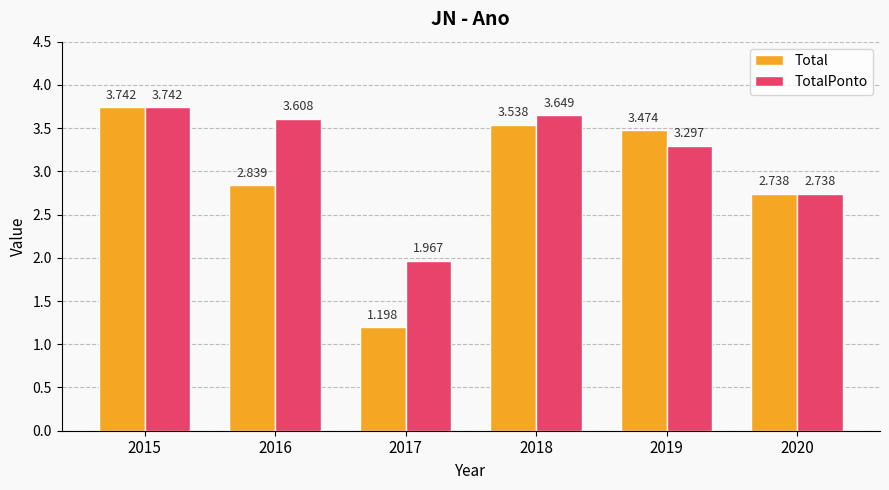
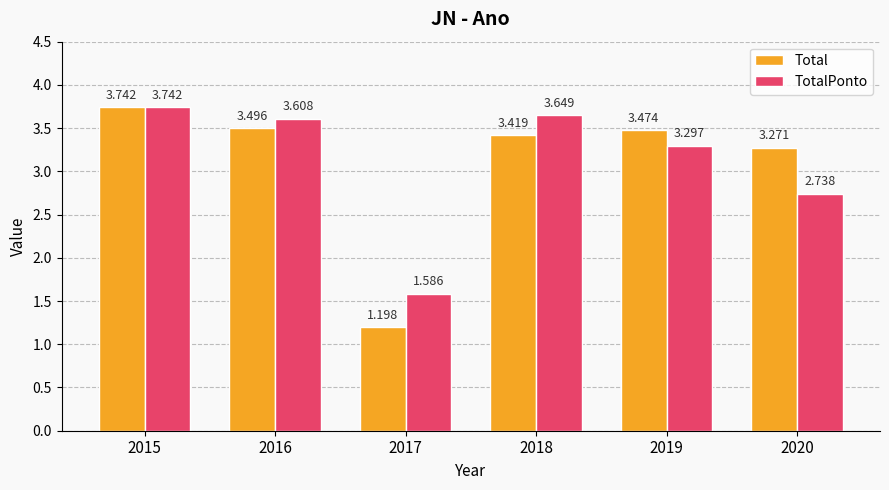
  {
    "Total": {
      "2015": 3.742,
-     "2016": 2.839,
+     "2016": 3.496,
      "2017": 1.198,
-     "2018": 3.538,
+     "2018": 3.419,
      "2019": 3.474,
-     "2020": 2.738
+     "2020": 3.271
    },
    "TotalPonto": {
      "2015": 3.742,
      "2016": 3.608,
-     "2017": 1.967,
+     "2017": 1.586,
      "2018": 3.649,
      "2019": 3.297,
      "2020": 2.738
    }
  }
